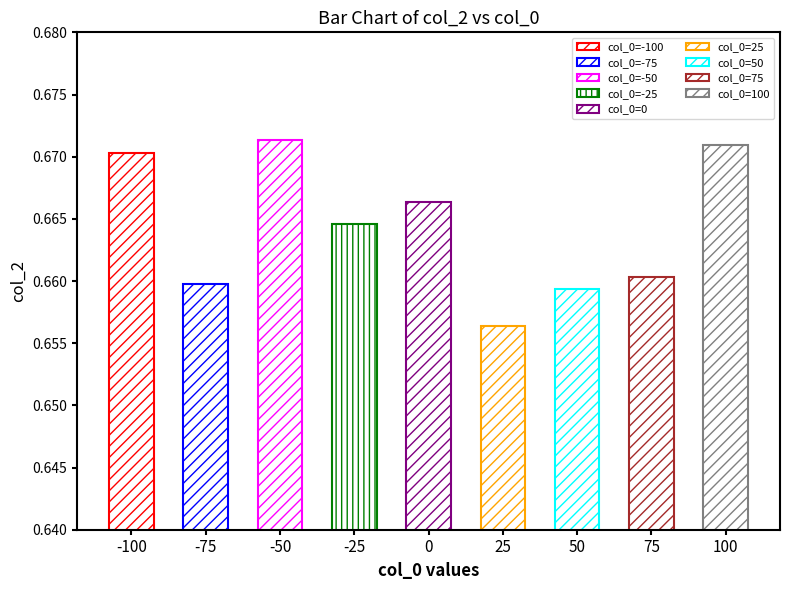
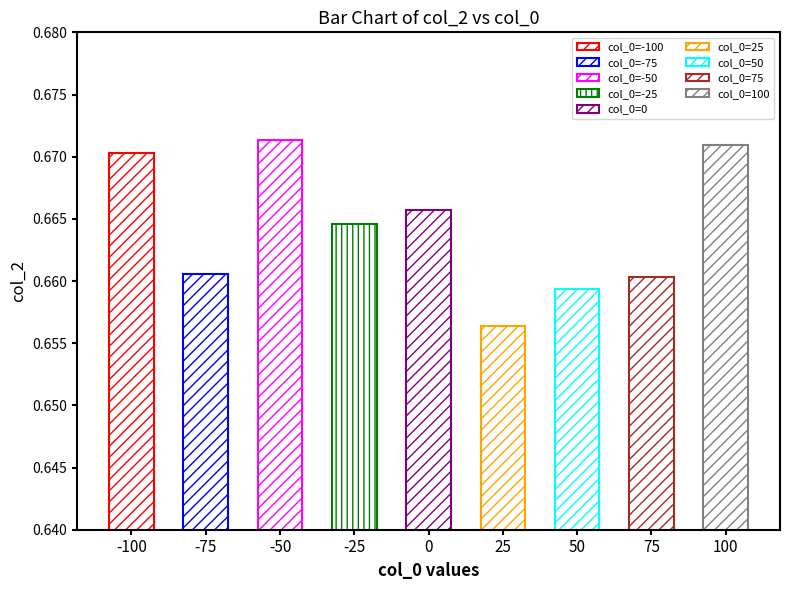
  {
    "-100": 0.6703,
-   "-75": 0.6598,
+   "-75": 0.6605,
    "-50": 0.6714,
    "-25": 0.6646,
-   "0": 0.6664,
+   "0": 0.6657,
    "25": 0.6564,
    "50": 0.6594,
    "75": 0.6603,
    "100": 0.6710
  }
